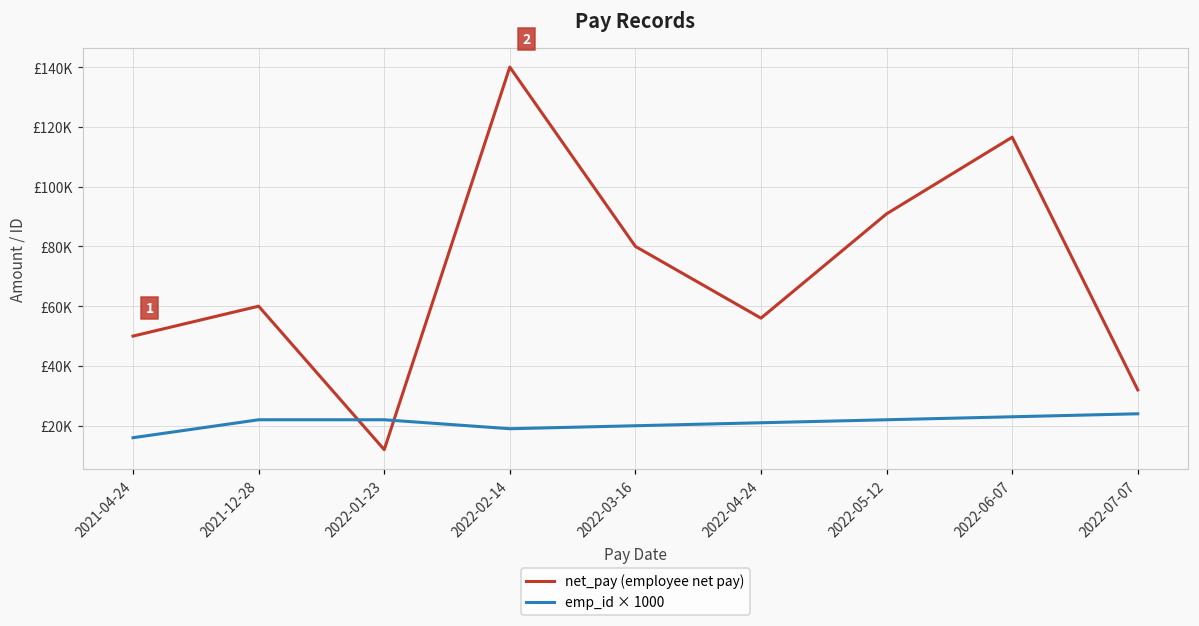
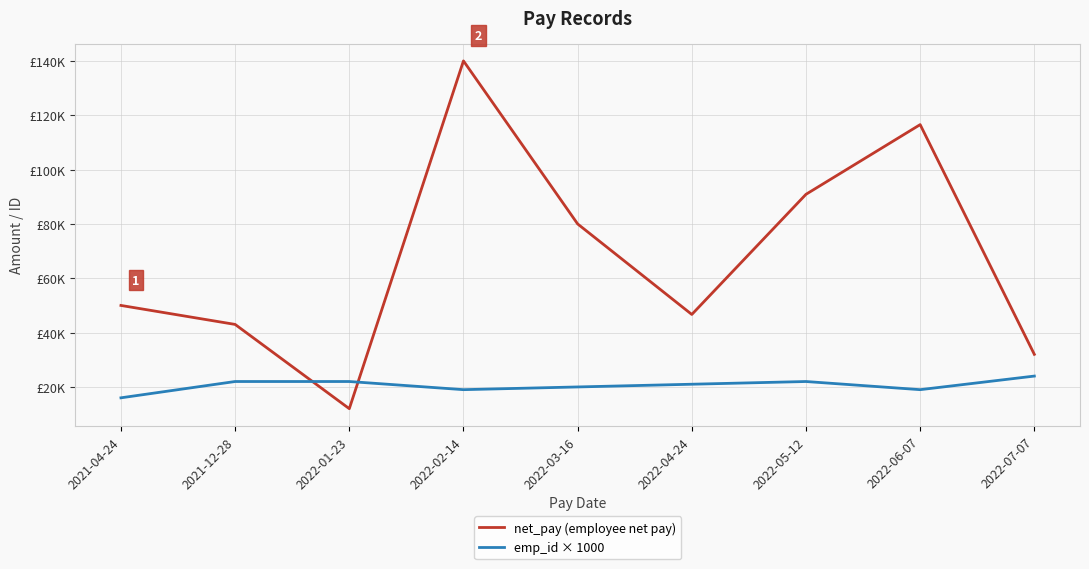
  {
    "net_pay (employee net pay)": {
-     "2021-12-28": "£60000",
+     "2021-12-28": "£43000",
      "2022-01-23": "£12000",
      "2022-03-16": "£80000",
-     "2022-04-24": "£56000",
+     "2022-04-24": "£47000",
      "2022-05-12": "£91000",
      "2022-06-07": "£117000",
      "2022-07-07": "£32000"
    },
    "emp_id × 1000": {
      "2021-04-24": "£16000",
      "2021-12-28": "£22000",
      "2022-01-23": "£22000",
      "2022-02-14": "£19000",
      "2022-03-16": "£20000",
      "2022-04-24": "£21000",
      "2022-05-12": "£22000",
-     "2022-06-07": "£23000",
+     "2022-06-07": "£19000",
      "2022-07-07": "£24000"
    }
  }
